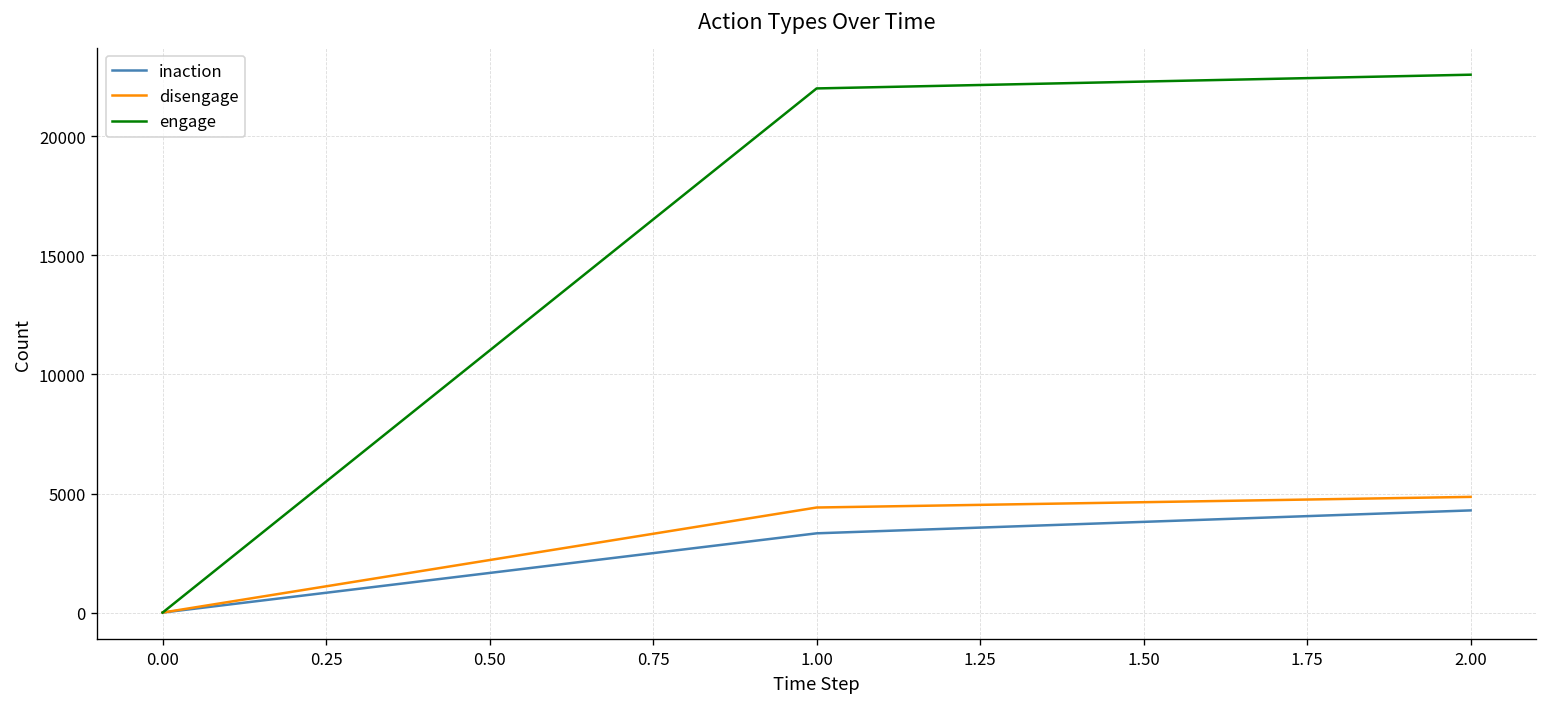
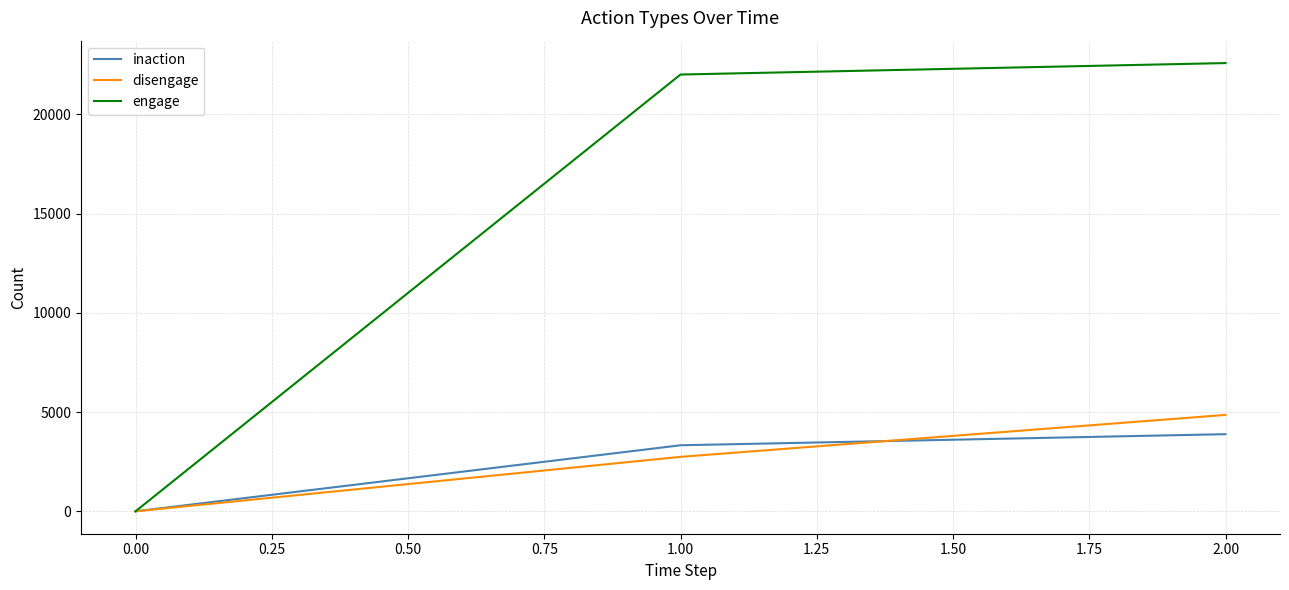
  {
    "inaction": {
      "1.00": 3300,
-     "2.00": 4300
+     "2.00": 3900
    },
    "disengage": {
-     "1.00": 4400,
+     "1.00": 2700,
      "2.00": 4900
    },
    "engage": {
      "1.00": 22000,
      "2.00": 22600
    }
  }
